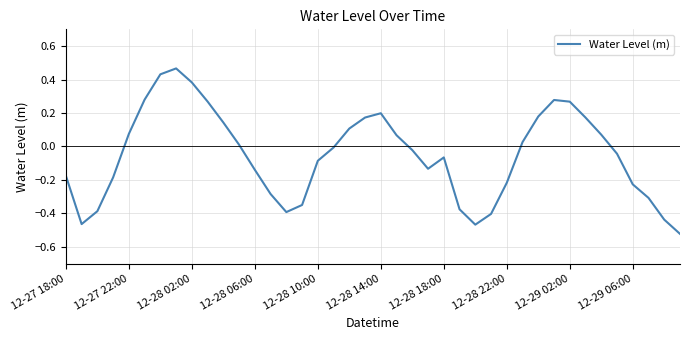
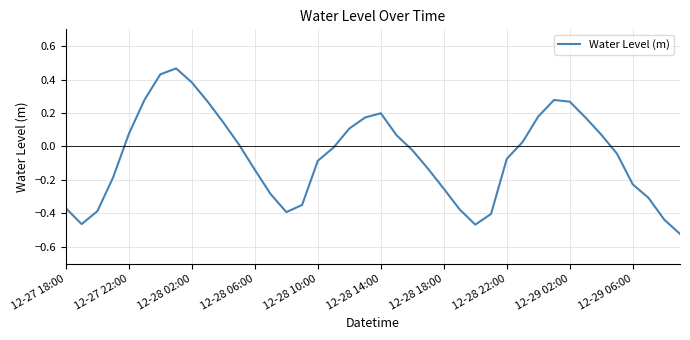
  {
-   "12-27 18:00": -0.18,
+   "12-27 18:00": -0.37,
    "12-27 22:00": 0.08,
    "12-28 02:00": 0.38,
    "12-28 06:00": -0.14,
    "12-28 10:00": -0.09,
    "12-28 14:00": 0.20,
-   "12-28 18:00": -0.07,
-   "12-28 22:00": -0.22,
+   "12-28 18:00": -0.25,
+   "12-28 22:00": -0.07,
    "12-29 02:00": 0.27,
    "12-29 06:00": -0.23
  }
